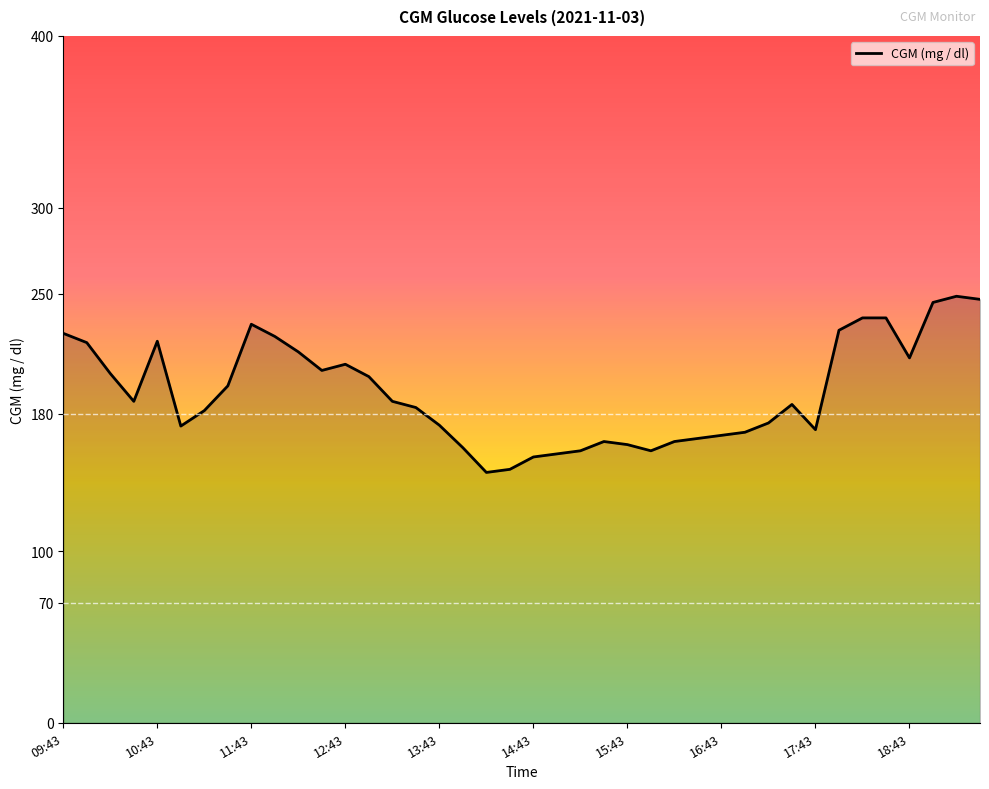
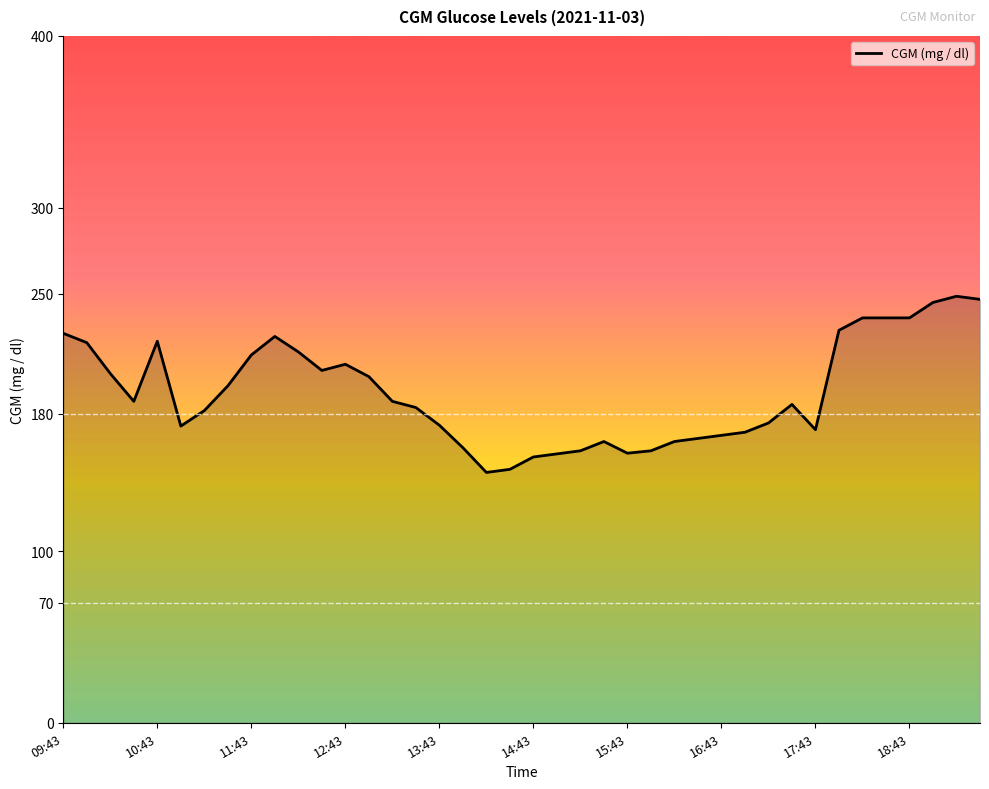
  {
    "09:43": 227,
    "10:43": 222,
-   "11:43": 232,
+   "11:43": 214,
    "12:43": 209,
    "13:43": 173,
    "14:43": 155,
-   "15:43": 162,
+   "15:43": 157,
    "16:43": 167,
    "17:43": 171,
-   "18:43": 213
+   "18:43": 236
  }
